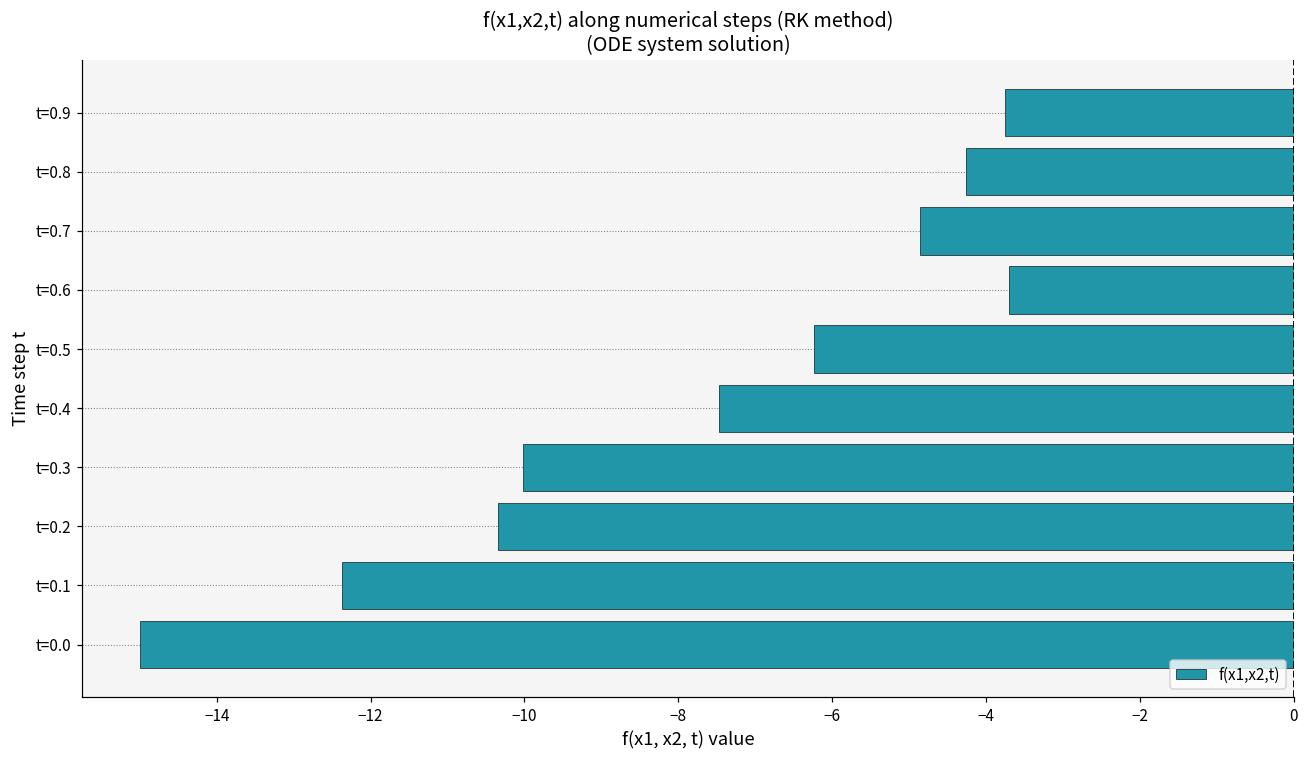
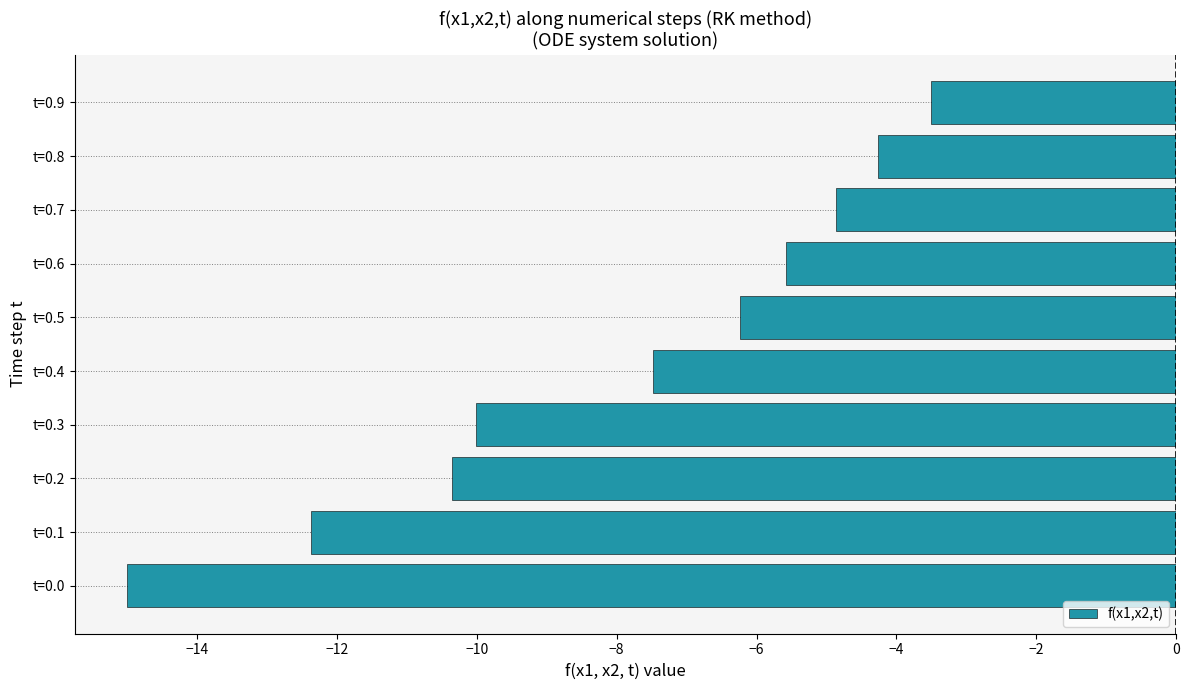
  {
-   "t=0.9": -3.8,
+   "t=0.9": -3.5,
    "t=0.8": -4.3,
    "t=0.7": -4.9,
-   "t=0.6": -3.7,
+   "t=0.6": -5.6,
    "t=0.5": -6.2,
    "t=0.4": -7.5,
    "t=0.3": -10.0,
    "t=0.2": -10.3,
    "t=0.1": -12.4,
    "t=0.0": -15.0
  }
